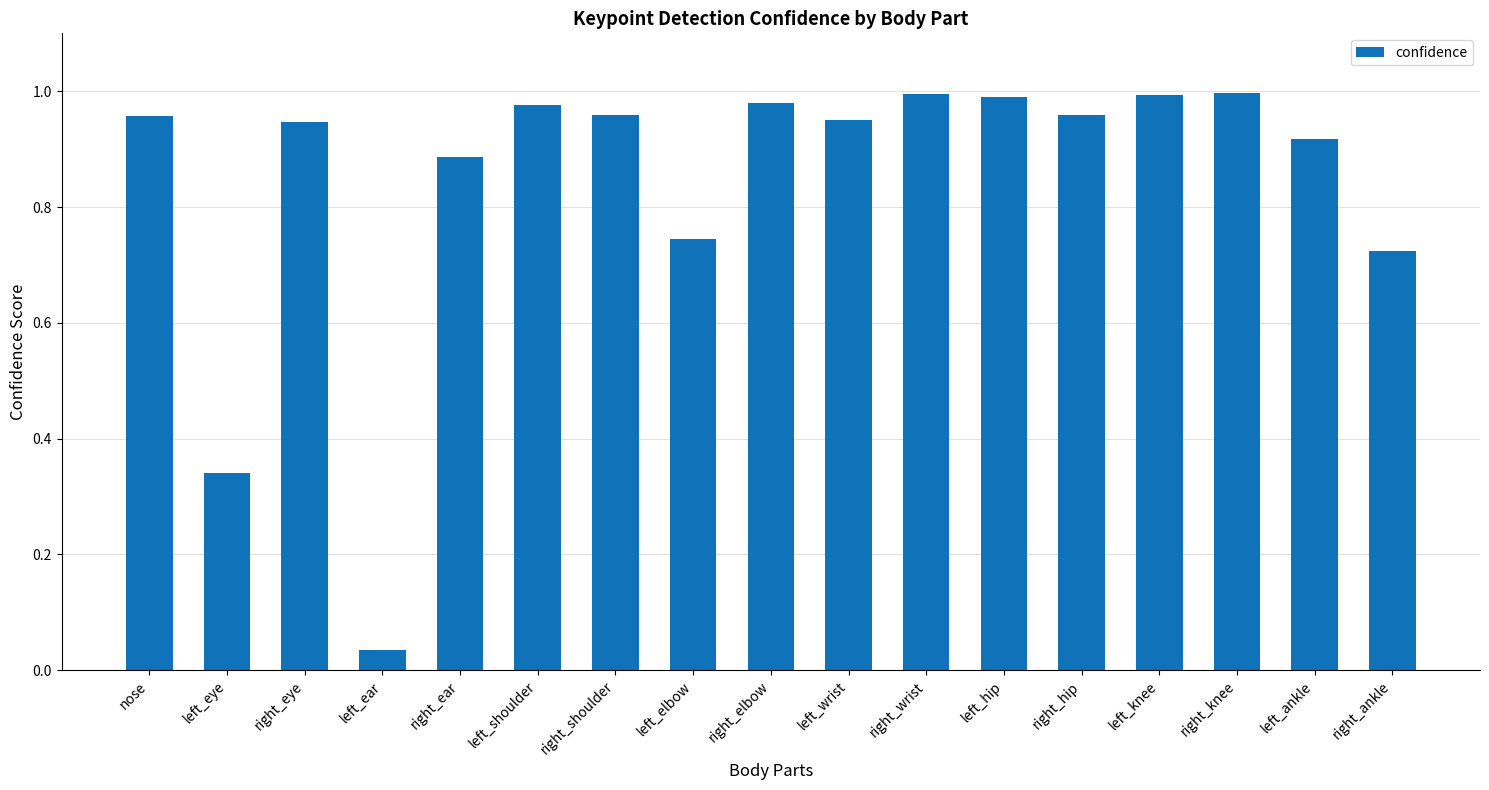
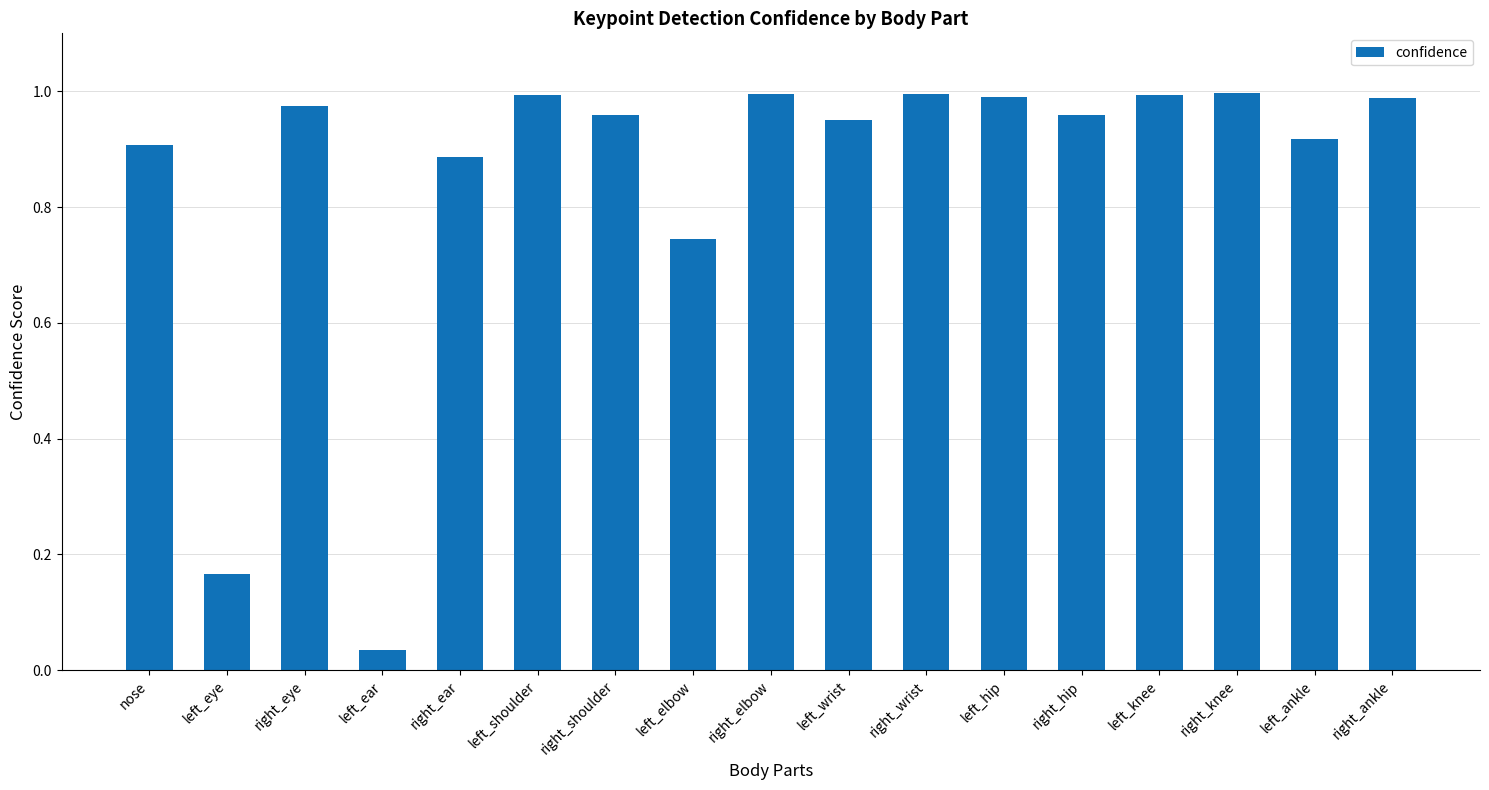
  {
-   "nose": 0.96,
-   "left_eye": 0.34,
-   "right_eye": 0.95,
+   "nose": 0.91,
+   "left_eye": 0.17,
+   "right_eye": 0.97,
    "left_ear": 0.03,
    "right_ear": 0.89,
-   "left_shoulder": 0.98,
+   "left_shoulder": 0.99,
    "right_shoulder": 0.96,
    "left_elbow": 0.75,
-   "right_elbow": 0.98,
+   "right_elbow": 1.00,
    "left_wrist": 0.95,
    "right_wrist": 1.00,
    "left_hip": 0.99,
    "right_hip": 0.96,
    "left_knee": 0.99,
    "right_knee": 1.00,
    "left_ankle": 0.92,
-   "right_ankle": 0.72
+   "right_ankle": 0.99
  }
